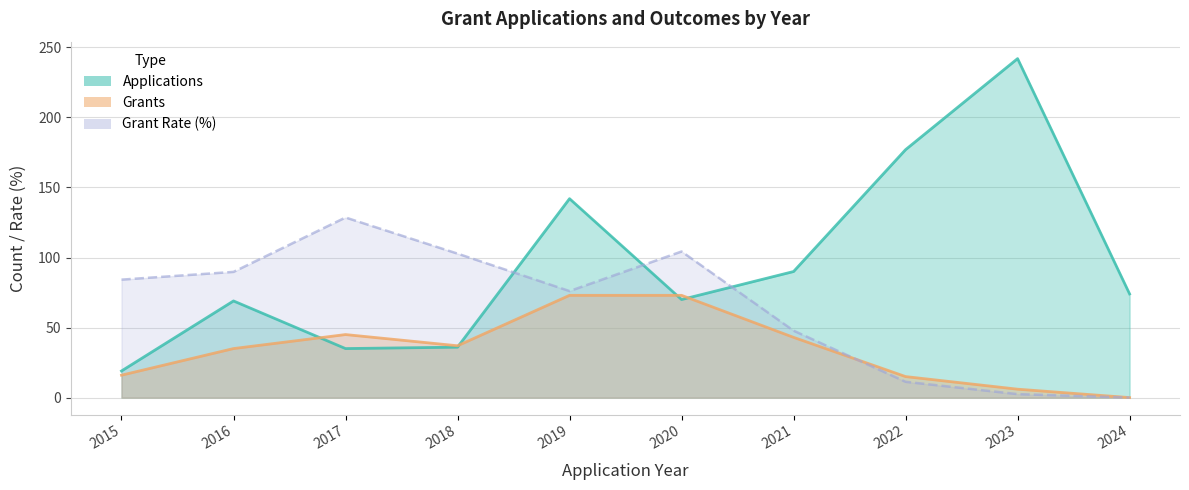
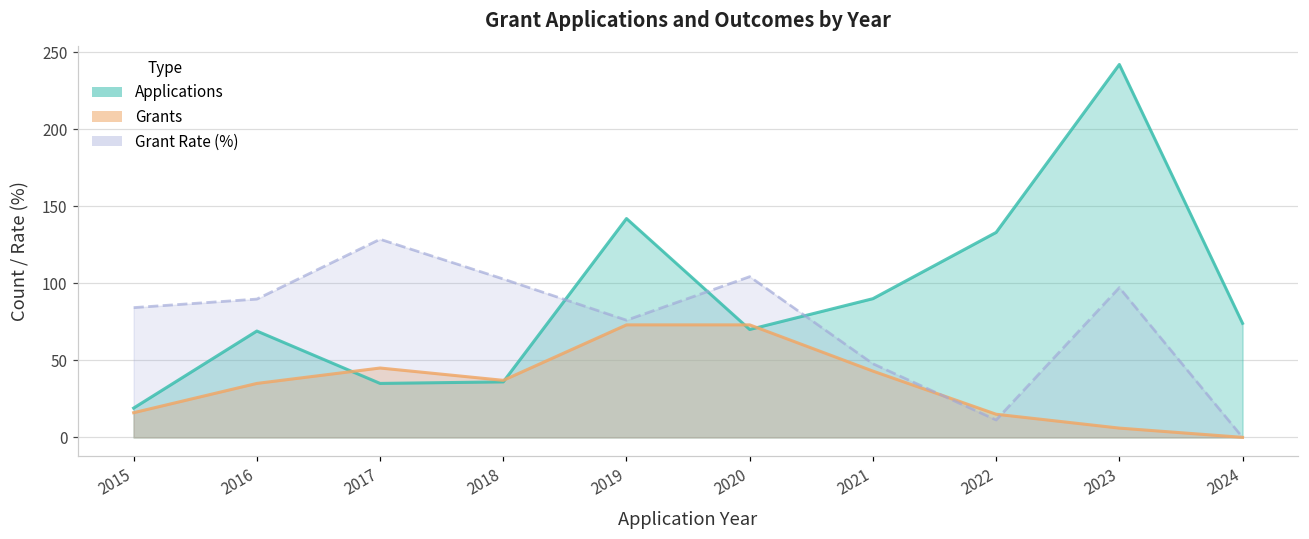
  {
    "Applications": {
      "2015": 19,
      "2016": 69,
      "2017": 35,
      "2019": 142,
      "2020": 70,
      "2021": 90,
-     "2022": 177,
+     "2022": 133,
      "2023": 242,
      "2024": 74
    },
    "Grants": {
      "2015": 16,
      "2016": 35,
      "2017": 45,
      "2019": 73,
      "2020": 73,
      "2021": 43,
      "2022": 15,
      "2023": 6
    },
    "Grant Rate (%)": {
      "2015": 84,
      "2016": 90,
      "2017": 129,
      "2018": 103,
      "2019": 76,
      "2020": 104,
      "2021": 48,
      "2022": 11,
-     "2023": 2
+     "2023": 97
    }
  }
